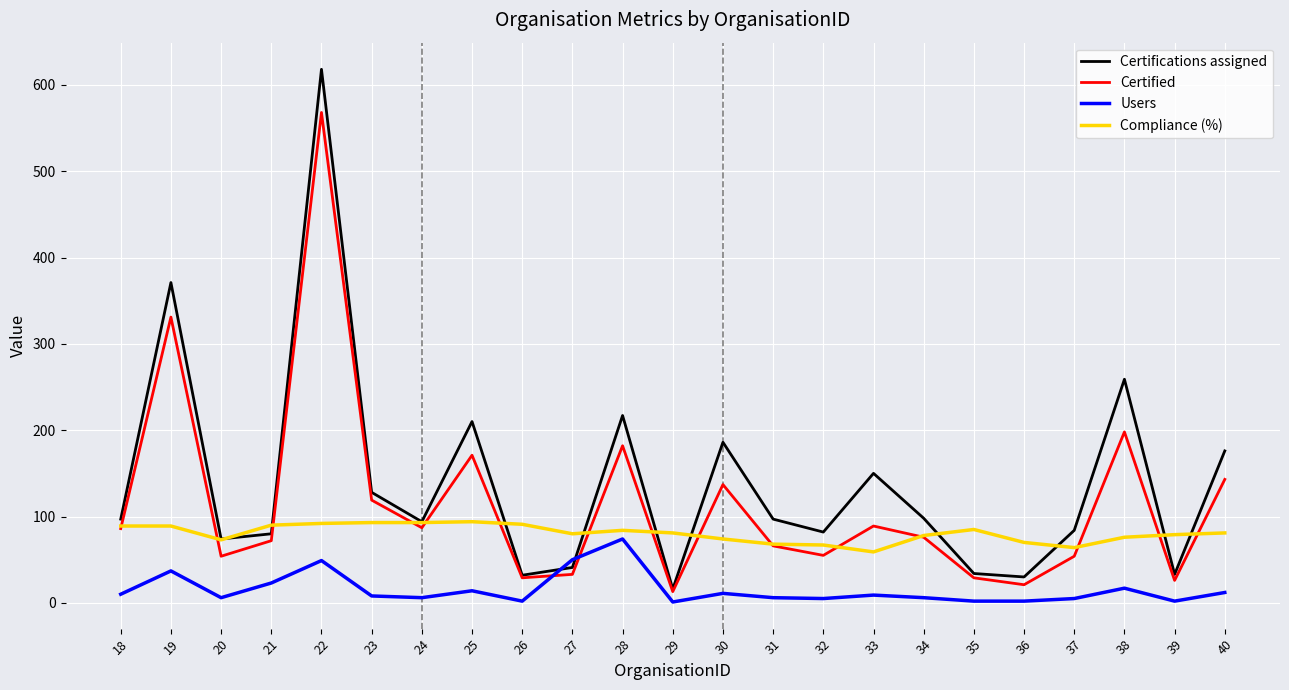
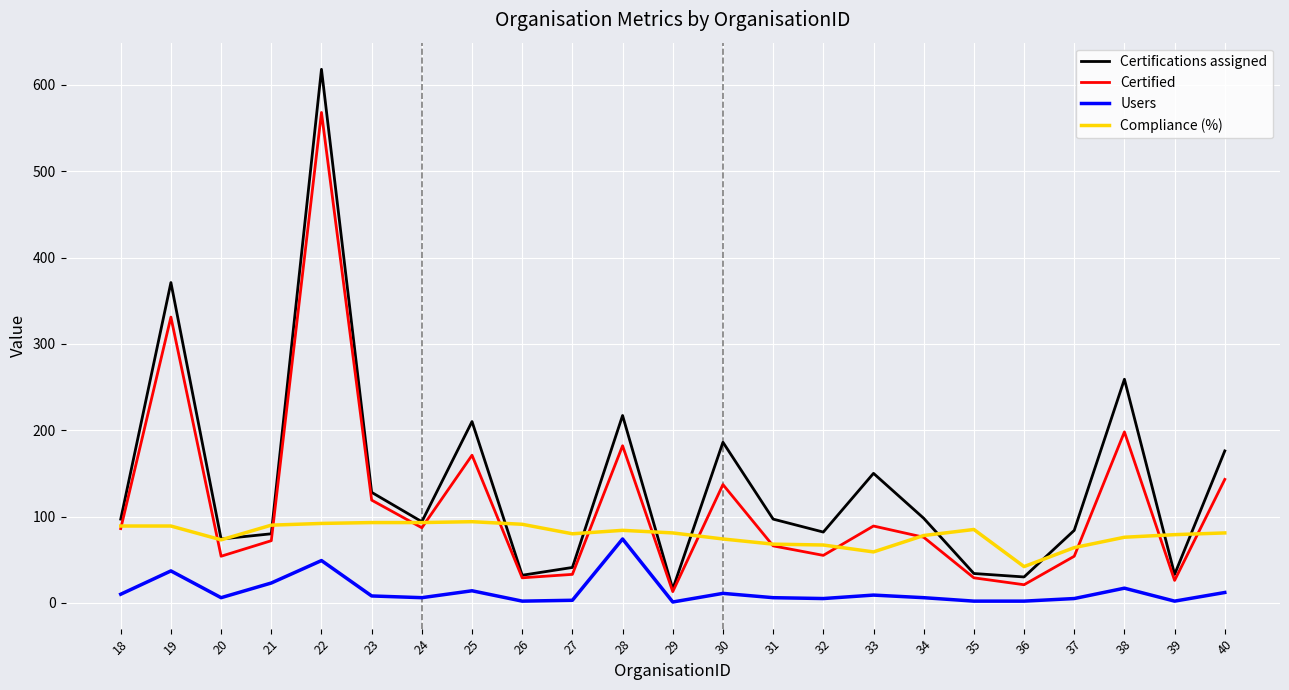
  {
    "Certifications assigned": {
      "18": 100,
      "19": 370,
      "21": 80,
      "22": 620,
      "23": 130,
      "25": 210,
      "26": 30,
      "27": 40,
      "28": 220,
      "29": 20,
      "30": 190,
      "31": 100,
      "32": 80,
      "33": 150,
      "34": 100,
      "35": 30,
      "36": 30,
      "37": 80,
      "38": 260,
      "39": 30,
      "40": 180
    },
    "Certified": {
      "18": 90,
      "19": 330,
      "20": 50,
      "21": 70,
      "22": 570,
      "23": 120,
      "24": 90,
      "25": 170,
      "26": 30,
      "27": 30,
      "28": 180,
      "29": 10,
      "30": 140,
      "32": 60,
      "33": 90,
      "35": 30,
      "36": 20,
      "37": 50,
      "38": 200,
      "39": 30,
      "40": 140
    },
    "Users": {
      "18": 10,
      "19": 40,
      "20": 10,
      "21": 20,
      "22": 50,
      "23": 10,
      "24": 10,
      "25": 10,
      "26": 0,
-     "27": 50,
+     "27": 0,
      "28": 70,
      "29": 0,
      "30": 10,
      "31": 10,
      "32": 10,
      "33": 10,
      "34": 10,
      "35": 0,
      "36": 0,
      "37": 10,
      "38": 20,
      "39": 0,
      "40": 10
    },
    "Compliance (%)": {
      "18": 90,
      "19": 90,
      "21": 90,
      "22": 90,
      "23": 90,
      "25": 90,
      "26": 90,
      "27": 80,
      "28": 80,
      "29": 80,
      "30": 70,
      "32": 70,
      "33": 60,
      "35": 90,
-     "36": 70,
+     "36": 40,
      "37": 60,
      "38": 80,
      "39": 80,
      "40": 80
    }
  }
